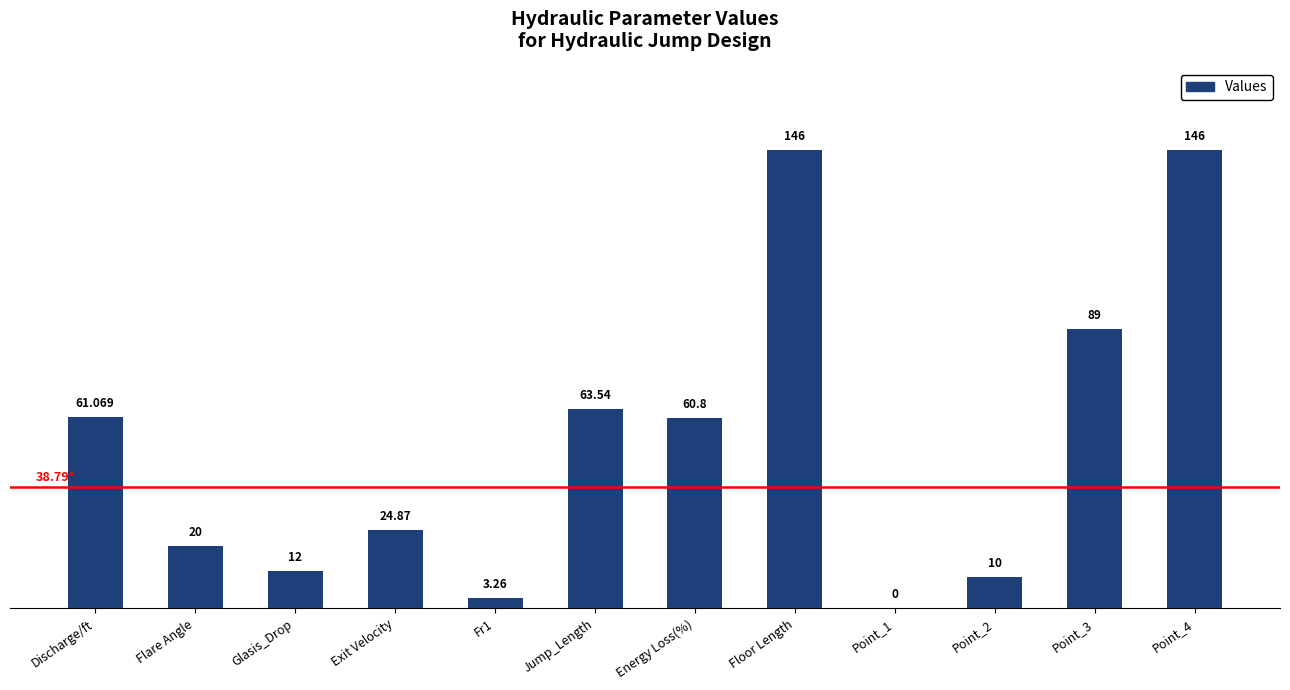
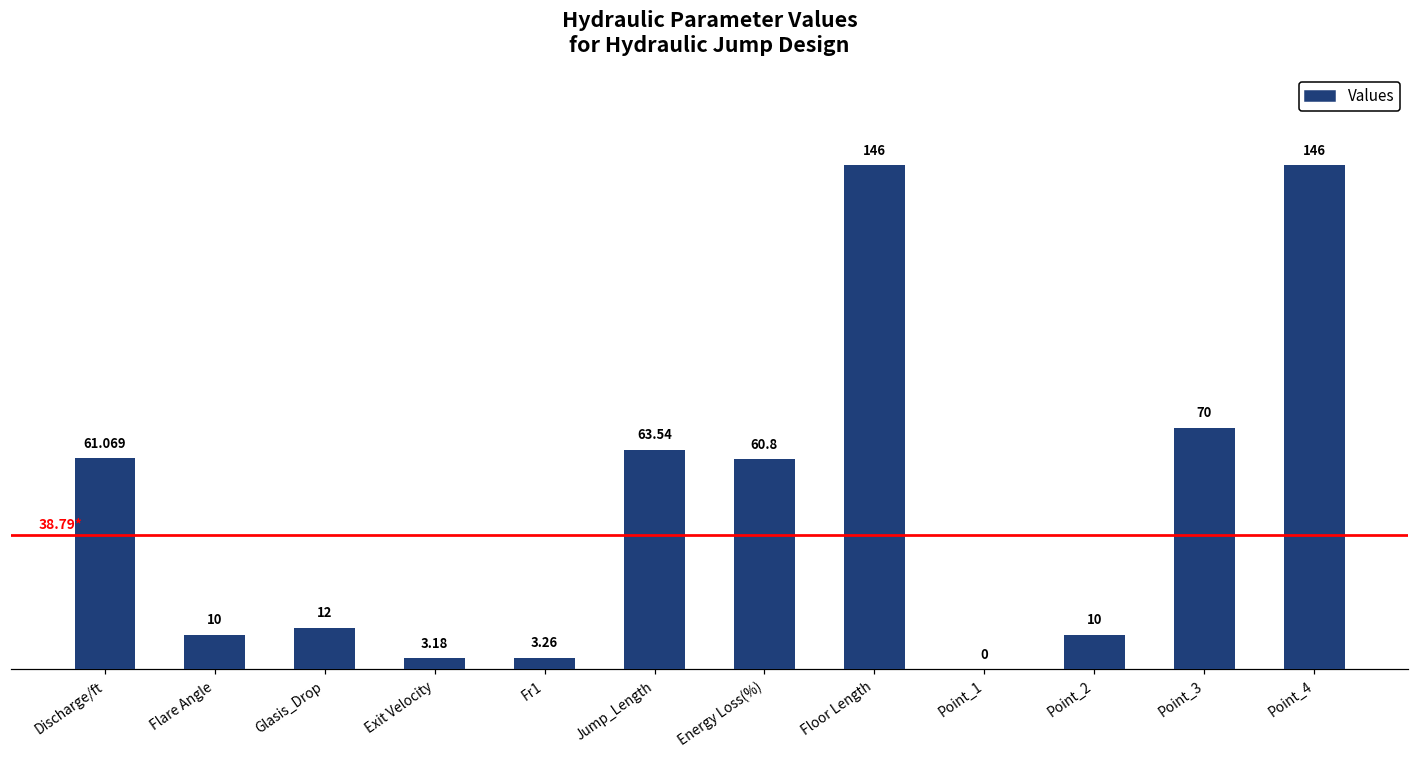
  {
    "Discharge/ft": 61.069,
-   "Flare Angle": 20,
+   "Flare Angle": 10,
    "Glasis_Drop": 12,
-   "Exit Velocity": 24.87,
+   "Exit Velocity": 3.18,
    "Fr1": 3.26,
    "Jump_Length": 63.54,
    "Energy Loss(%)": 60.8,
    "Floor Length": 146,
    "Point_1": 0,
    "Point_2": 10,
-   "Point_3": 89,
+   "Point_3": 70,
    "Point_4": 146
  }
